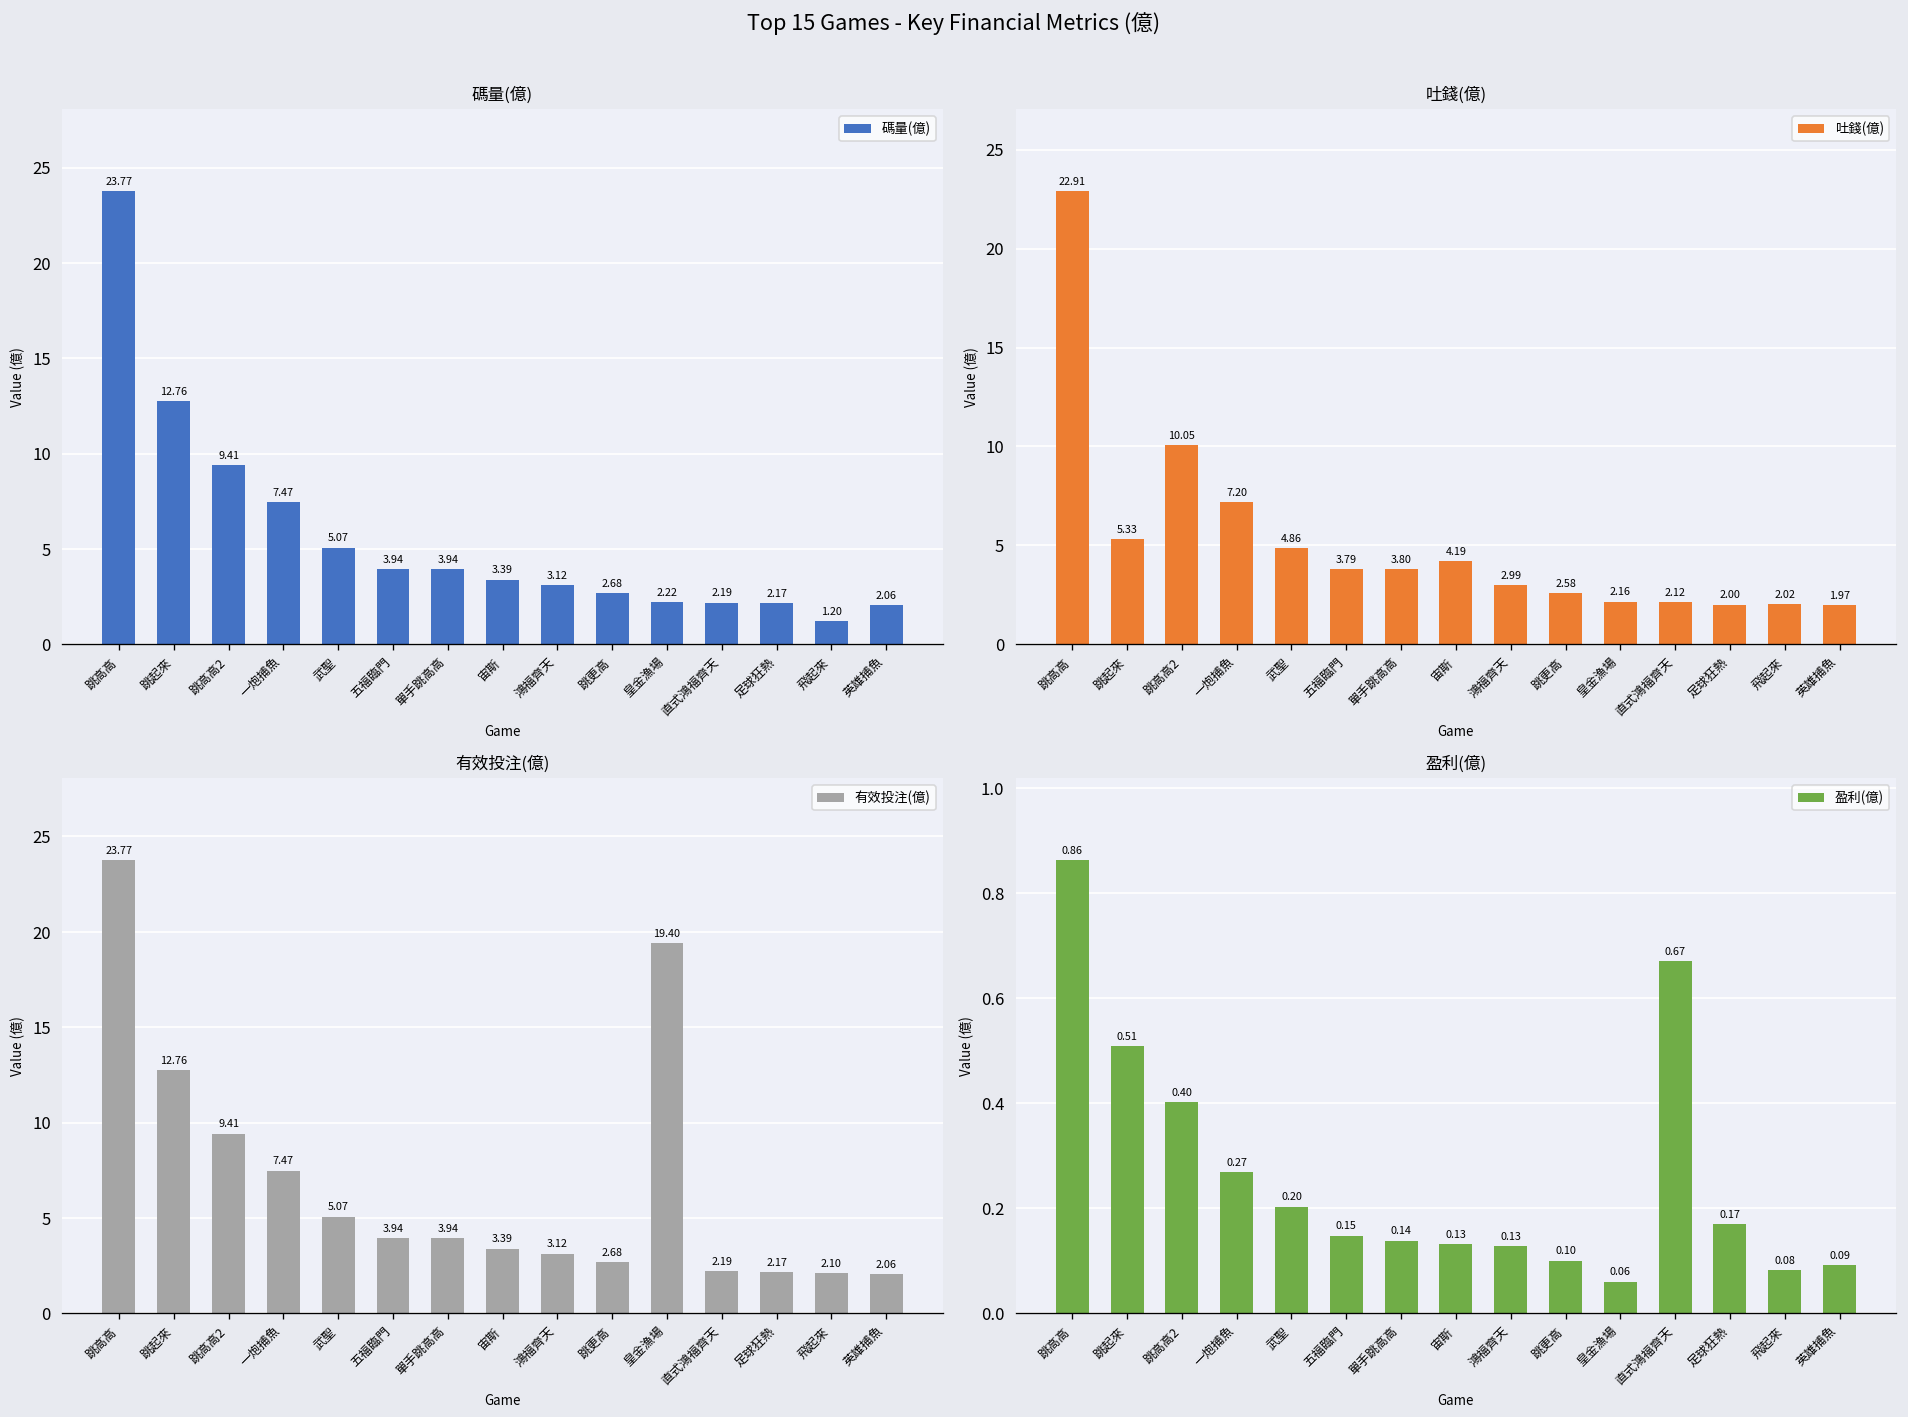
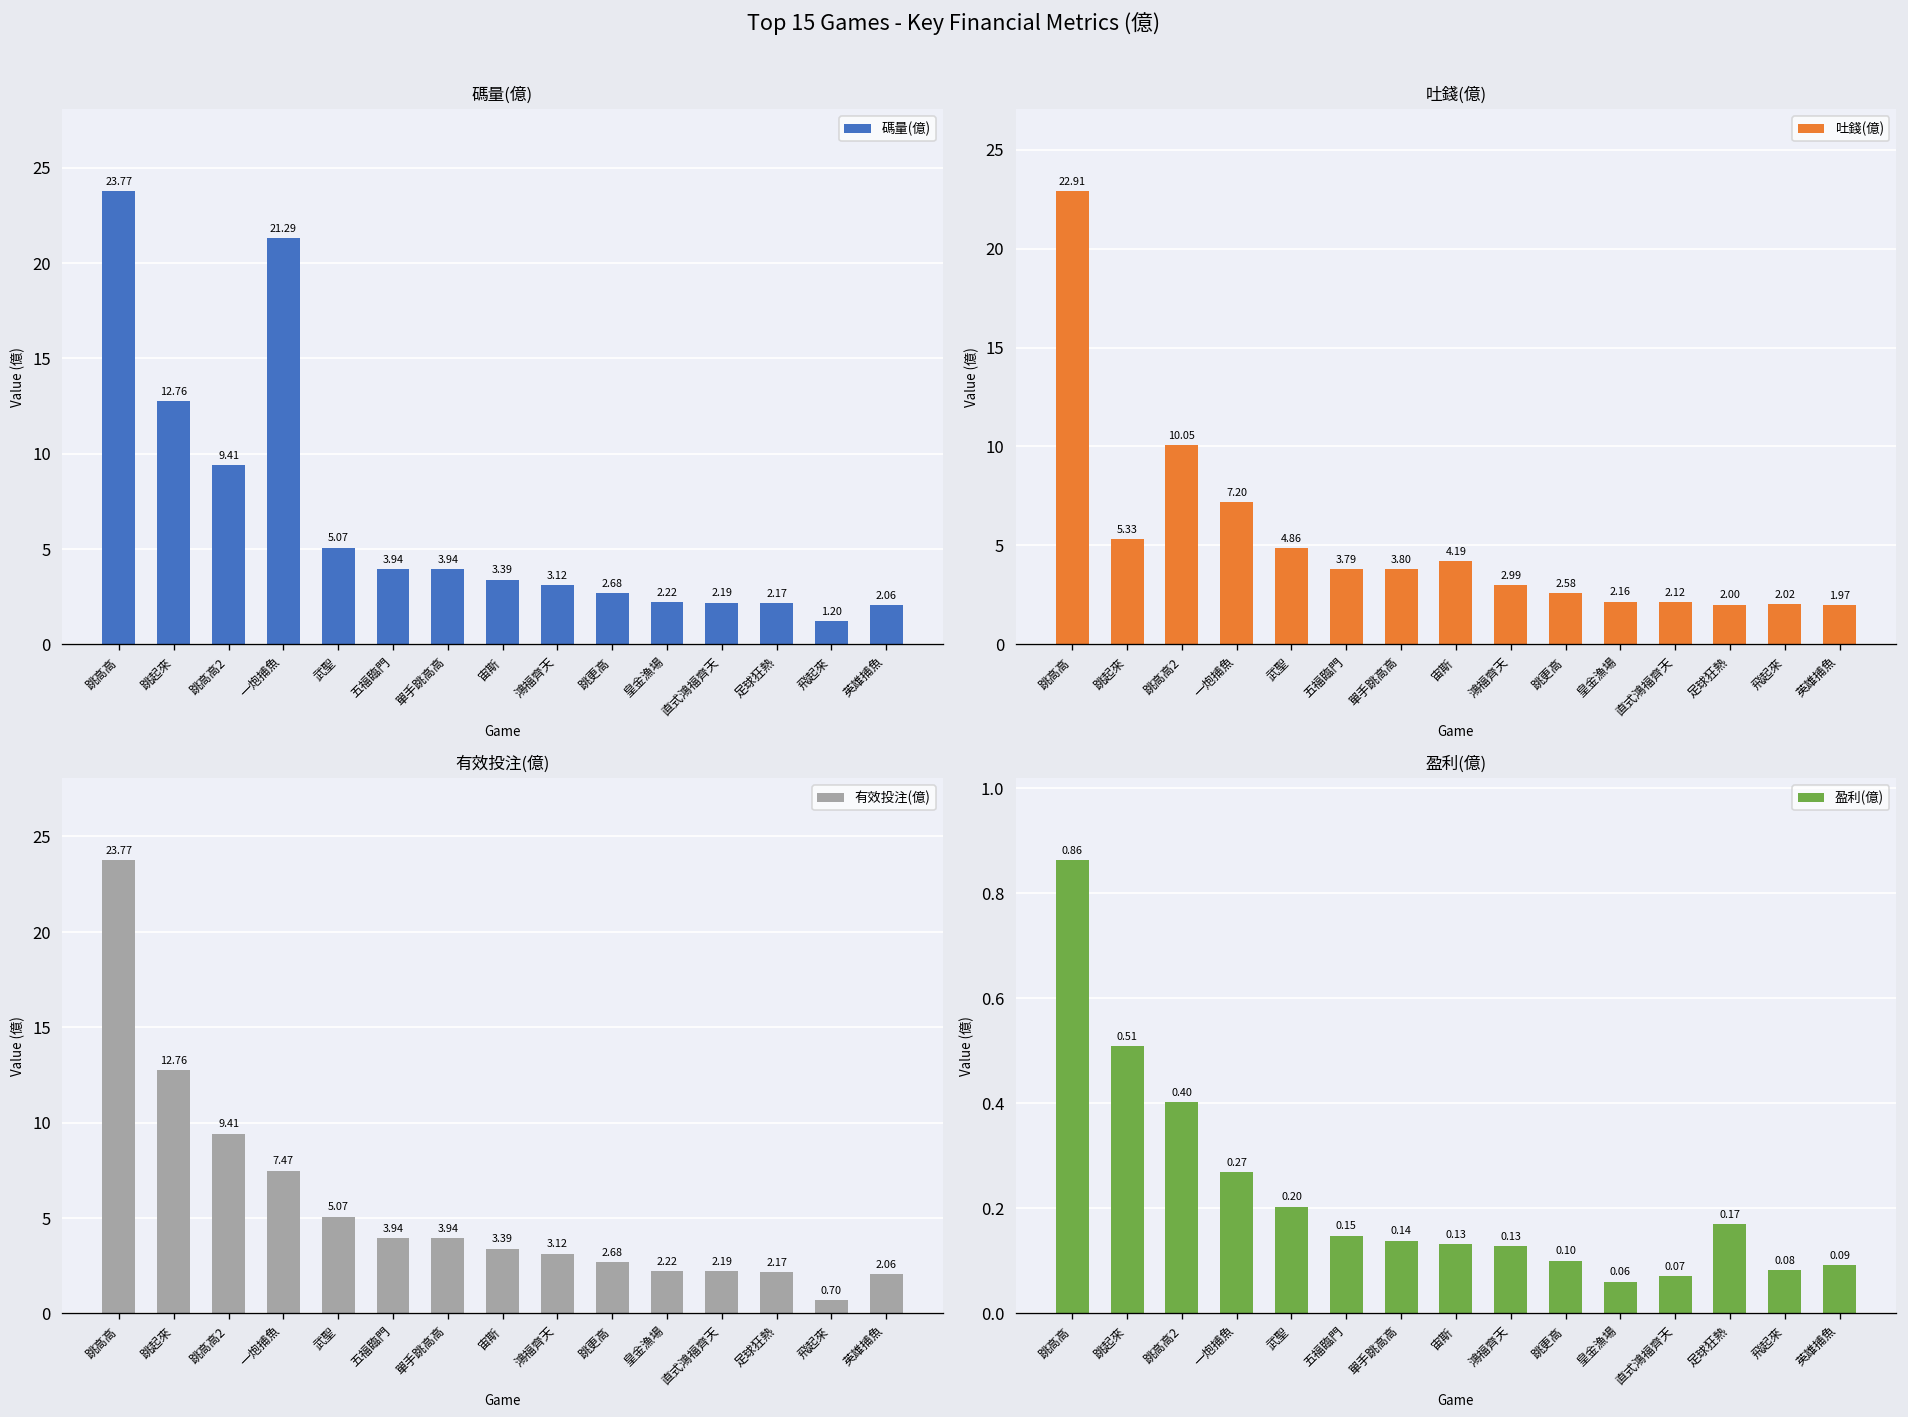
  {
    "碼量(億)": {
      "跳高高": 23.77,
      "跳起來": 12.76,
      "跳高高2": 9.41,
-     "一炮捕魚": 7.47,
+     "一炮捕魚": 21.29,
      "武聖": 5.07,
      "五福臨門": 3.94,
      "單手跳高高": 3.94,
      "宙斯": 3.39,
      "鴻福齊天": 3.12,
      "跳更高": 2.68,
      "皇金漁場": 2.22,
      "直式鴻福齊天": 2.19,
      "足球狂熱": 2.17,
      "飛起來": 1.20,
      "英雄捕魚": 2.06
    },
    "吐錢(億)": {
      "跳高高": 22.91,
      "跳起來": 5.33,
      "跳高高2": 10.05,
      "一炮捕魚": 7.20,
      "武聖": 4.86,
      "五福臨門": 3.79,
      "單手跳高高": 3.80,
      "宙斯": 4.19,
      "鴻福齊天": 2.99,
      "跳更高": 2.58,
      "皇金漁場": 2.16,
      "直式鴻福齊天": 2.12,
      "足球狂熱": 2.00,
      "飛起來": 2.02,
      "英雄捕魚": 1.97
    },
    "有效投注(億)": {
      "跳高高": 23.77,
      "跳起來": 12.76,
      "跳高高2": 9.41,
      "一炮捕魚": 7.47,
      "武聖": 5.07,
      "五福臨門": 3.94,
      "單手跳高高": 3.94,
      "宙斯": 3.39,
      "鴻福齊天": 3.12,
      "跳更高": 2.68,
-     "皇金漁場": 19.40,
+     "皇金漁場": 2.22,
      "直式鴻福齊天": 2.19,
      "足球狂熱": 2.17,
-     "飛起來": 2.10,
+     "飛起來": 0.70,
      "英雄捕魚": 2.06
    },
    "盈利(億)": {
      "跳高高": 0.86,
      "跳起來": 0.51,
      "跳高高2": 0.40,
      "一炮捕魚": 0.27,
      "武聖": 0.20,
      "五福臨門": 0.15,
      "單手跳高高": 0.14,
      "宙斯": 0.13,
      "鴻福齊天": 0.13,
      "跳更高": 0.10,
      "皇金漁場": 0.06,
-     "直式鴻福齊天": 0.67,
+     "直式鴻福齊天": 0.07,
      "足球狂熱": 0.17,
      "飛起來": 0.08,
      "英雄捕魚": 0.09
    }
  }
